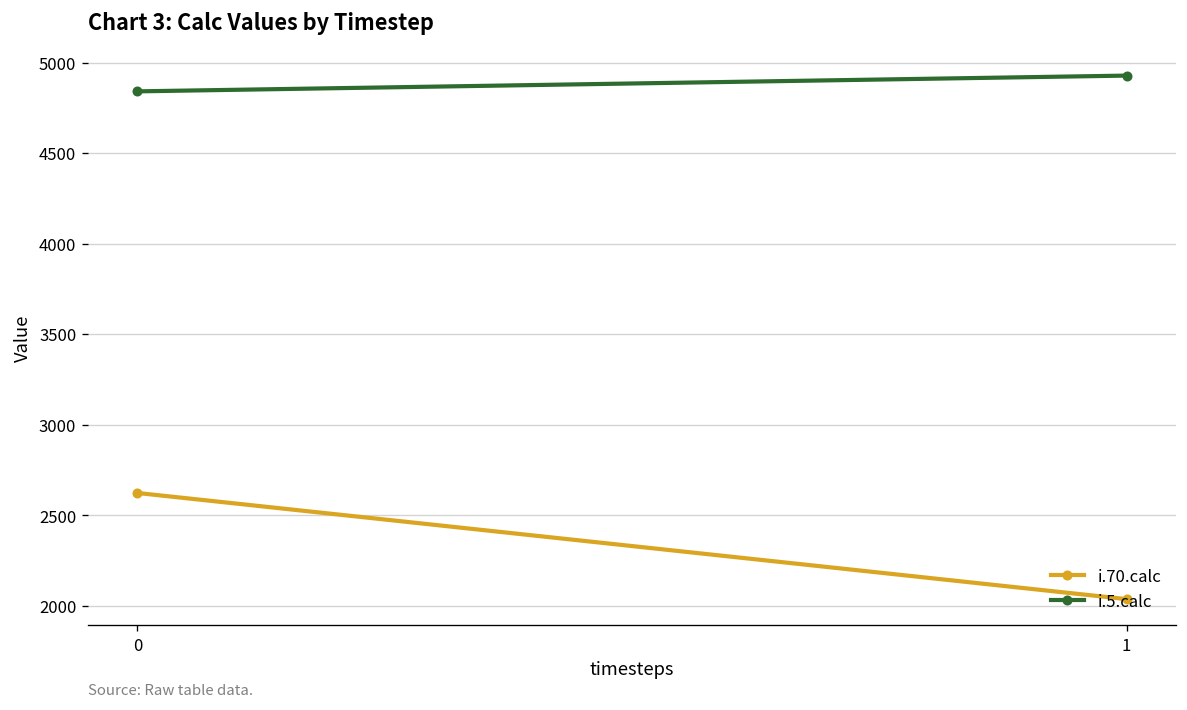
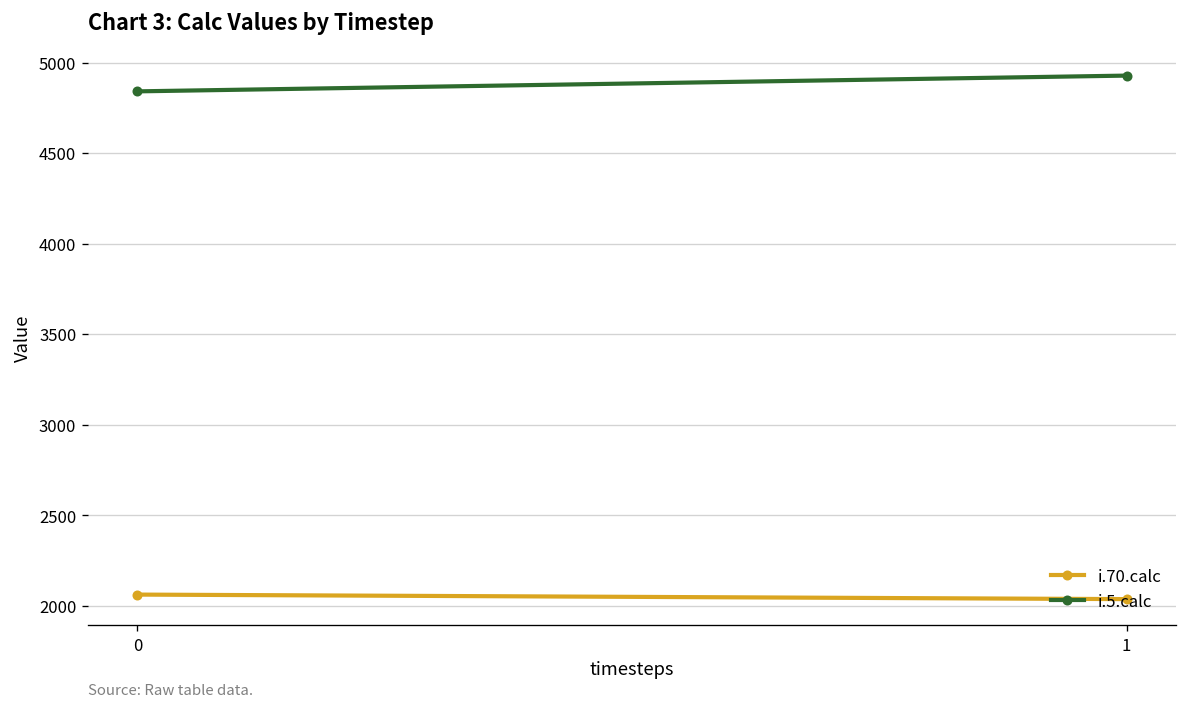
  {
    "i.70.calc": {
-     "0": 2620,
+     "0": 2060,
      "1": 2040
    },
    "i.5.calc": {
      "0": 4840,
      "1": 4930
    }
  }
